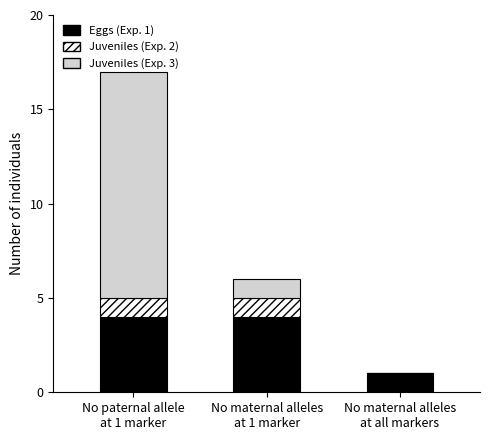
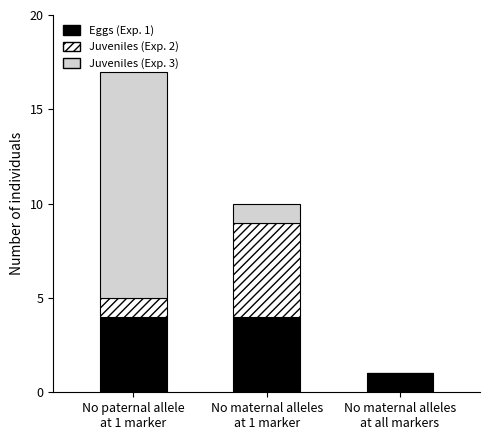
  {
    "Eggs (Exp. 1)": {
      "No paternal allele at 1 marker": 4,
      "No maternal alleles at 1 marker": 4,
      "No maternal alleles at all markers": 1
    },
    "Juveniles (Exp. 2)": {
      "No paternal allele at 1 marker": 1,
-     "No maternal alleles at 1 marker": 1,
+     "No maternal alleles at 1 marker": 5,
      "No maternal alleles at all markers": 0
    },
    "Juveniles (Exp. 3)": {
      "No paternal allele at 1 marker": 12,
      "No maternal alleles at 1 marker": 1,
      "No maternal alleles at all markers": 0
    }
  }
